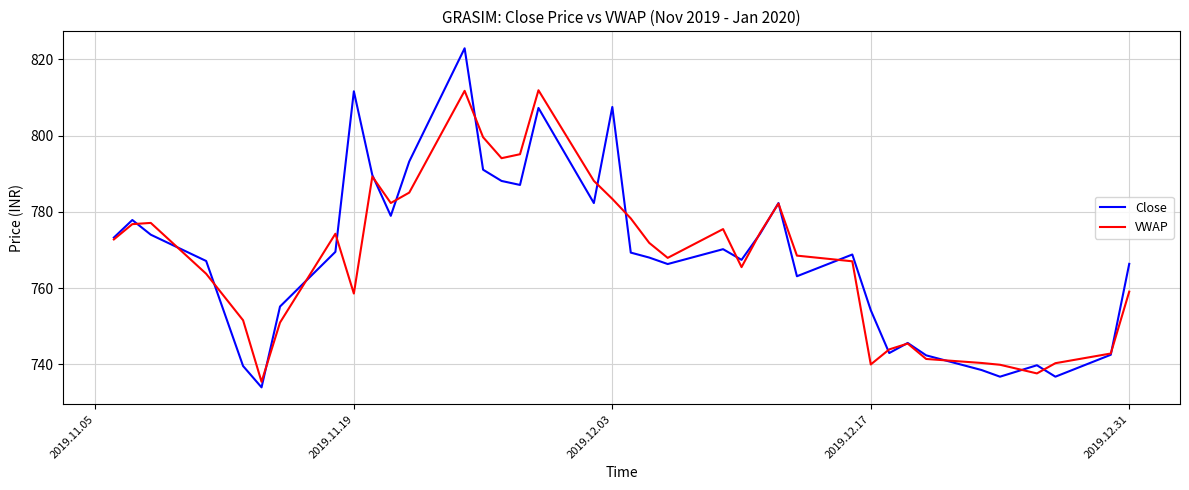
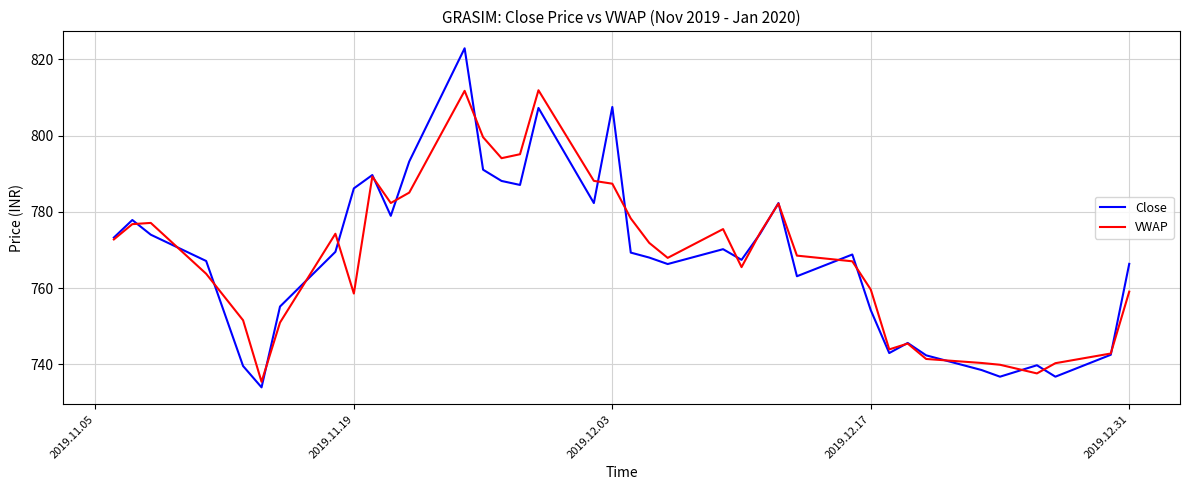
  {
    "Close": {
-     "2019.11.19": 812,
+     "2019.11.19": 786,
      "2019.12.03": 808,
      "2019.12.17": 754,
      "2019.12.31": 766
    },
    "VWAP": {
      "2019.11.19": 759,
-     "2019.12.03": 783,
-     "2019.12.17": 740,
+     "2019.12.03": 787,
+     "2019.12.17": 760,
      "2019.12.31": 759
    }
  }
